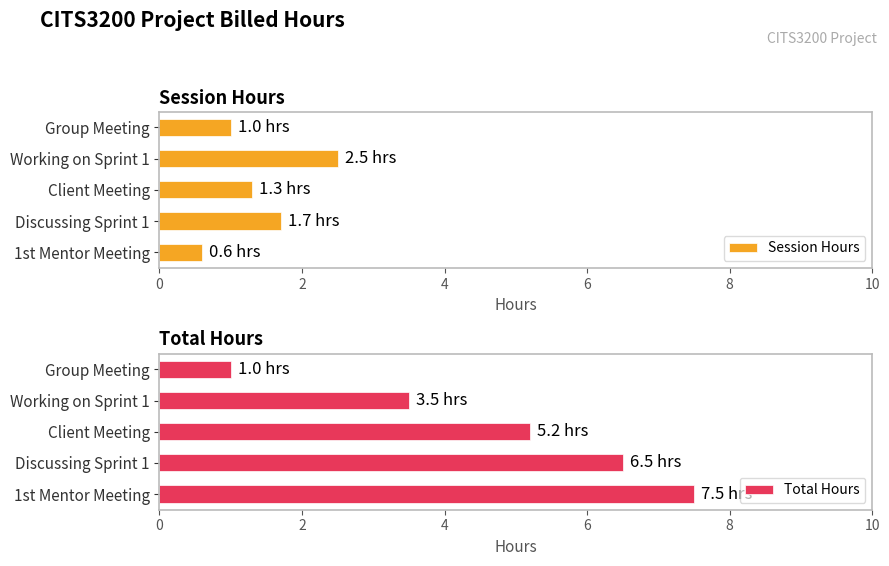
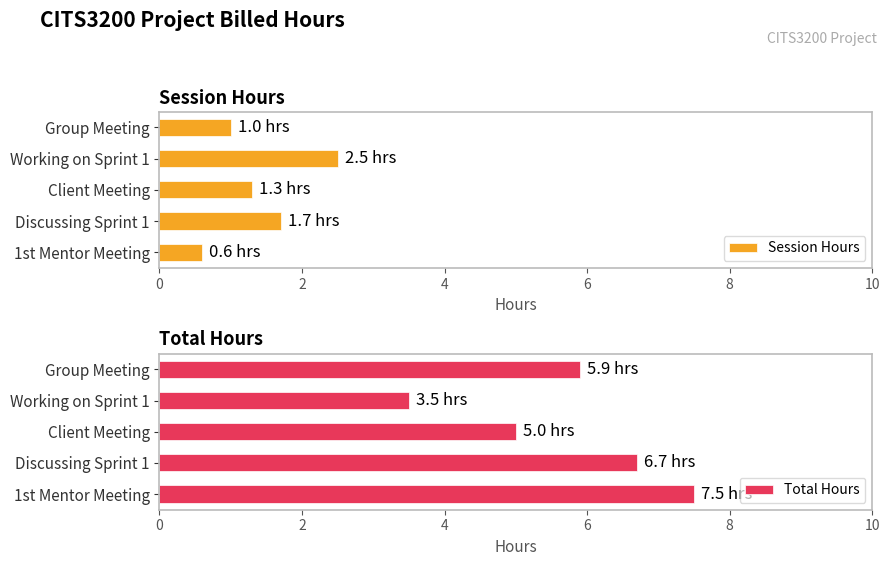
  {
    "Session Hours": {
      "Group Meeting": 1.0,
      "Working on Sprint 1": 2.5,
      "Client Meeting": 1.3,
      "Discussing Sprint 1": 1.7,
      "1st Mentor Meeting": 0.6
    },
    "Total Hours": {
-     "Group Meeting": 1.0,
+     "Group Meeting": 5.9,
      "Working on Sprint 1": 3.5,
-     "Client Meeting": 5.2,
-     "Discussing Sprint 1": 6.5
+     "Client Meeting": 5.0,
+     "Discussing Sprint 1": 6.7
    }
  }
